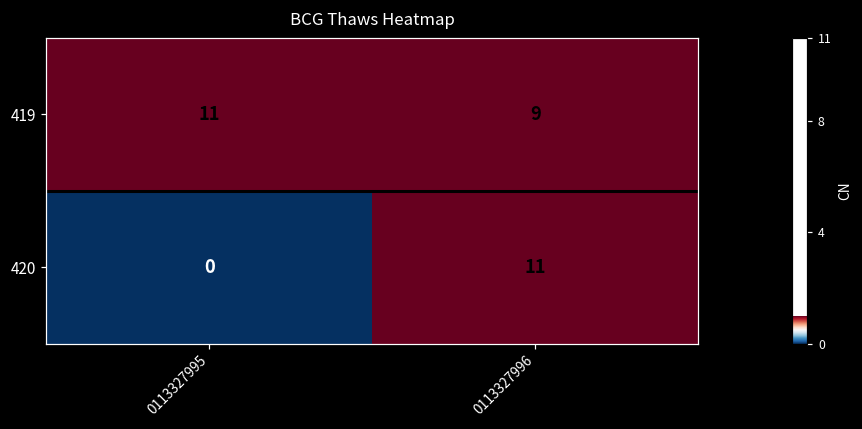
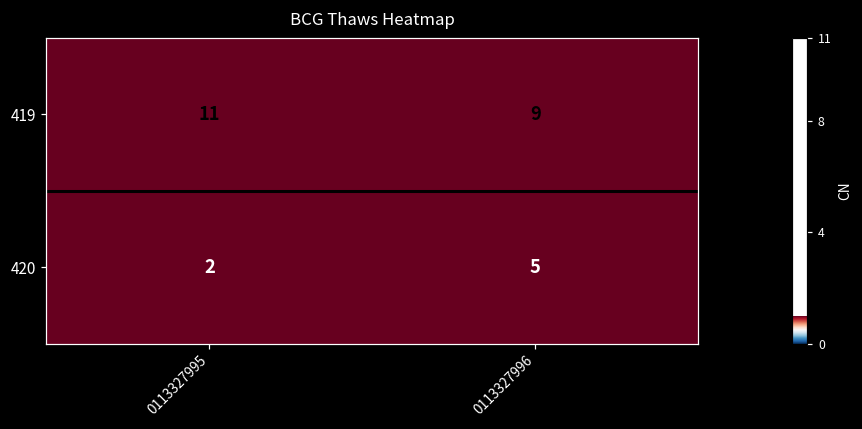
  {
    "419": {
      "0113327995": 11,
      "0113327996": 9
    },
    "420": {
-     "0113327995": 0,
-     "0113327996": 11
+     "0113327995": 2,
+     "0113327996": 5
    }
  }
